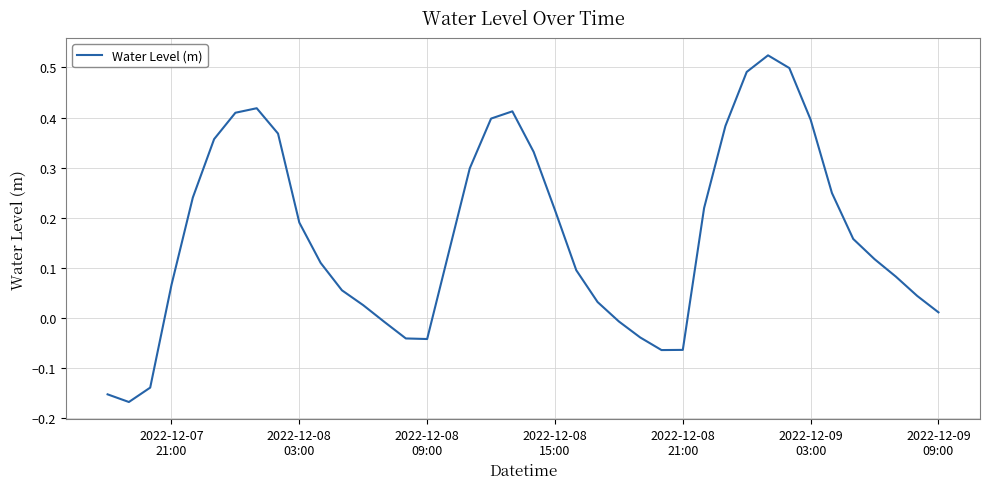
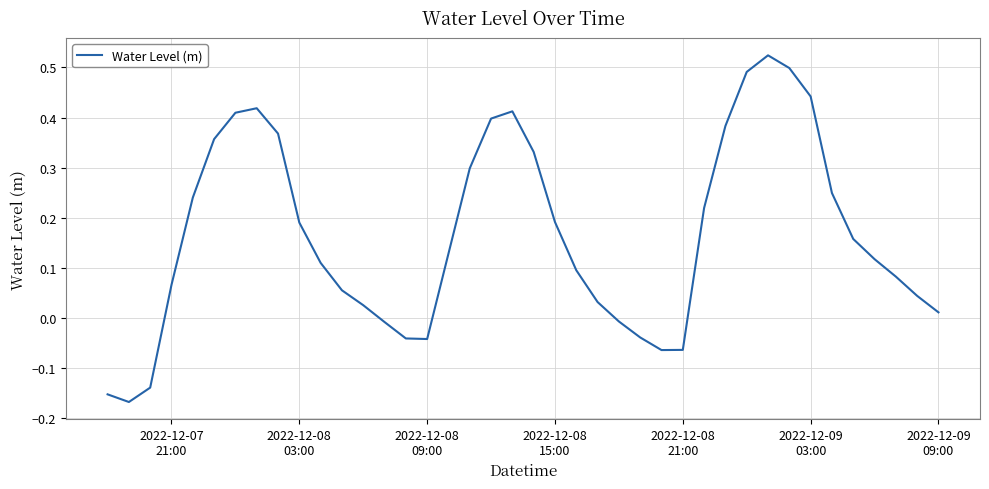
  {
    "2022-12-07 21:00": 0.07,
    "2022-12-08 03:00": 0.19,
    "2022-12-08 09:00": -0.04,
-   "2022-12-08 15:00": 0.22,
+   "2022-12-08 15:00": 0.19,
    "2022-12-08 21:00": -0.06,
-   "2022-12-09 03:00": 0.40,
+   "2022-12-09 03:00": 0.44,
    "2022-12-09 09:00": 0.01
  }
